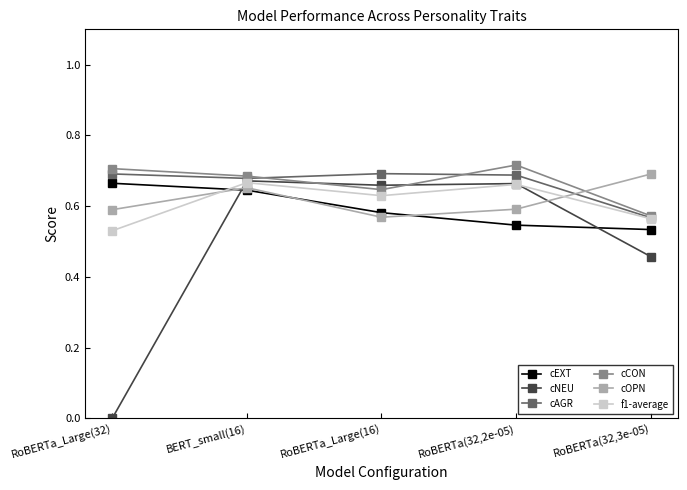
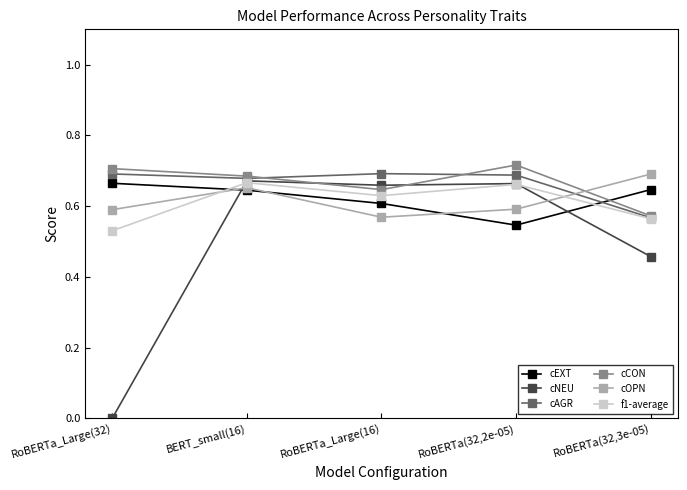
  {
    "cEXT": {
      "RoBERTa_Large(32)": 0.66,
-     "RoBERTa_Large(16)": 0.58,
+     "RoBERTa_Large(16)": 0.61,
      "RoBERTa(32,2e-05)": 0.55,
-     "RoBERTa(32,3e-05)": 0.53
+     "RoBERTa(32,3e-05)": 0.65
    }
  }
